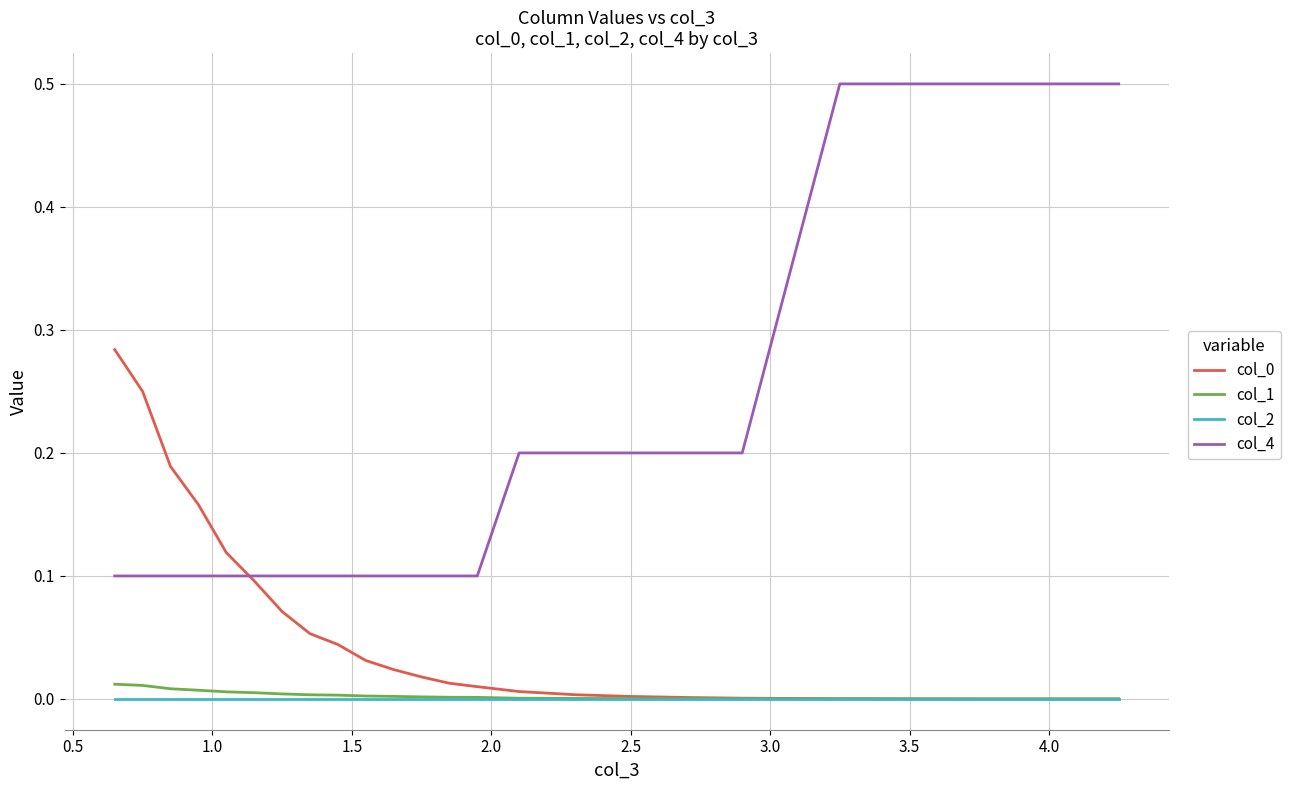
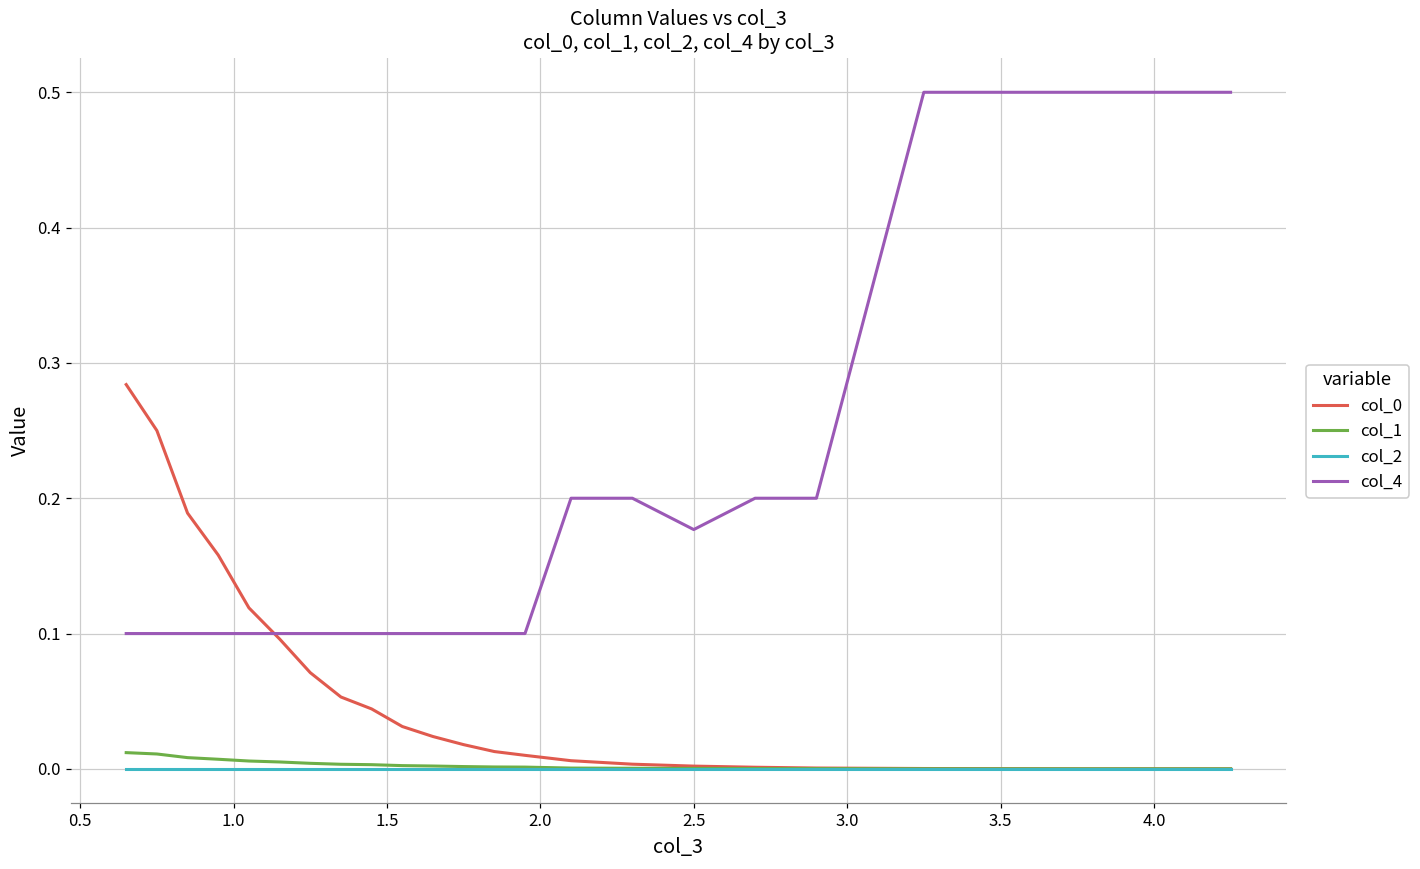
  {
    "col_4": {
-     "2.5": 0.200
+     "2.5": 0.177
    }
  }
